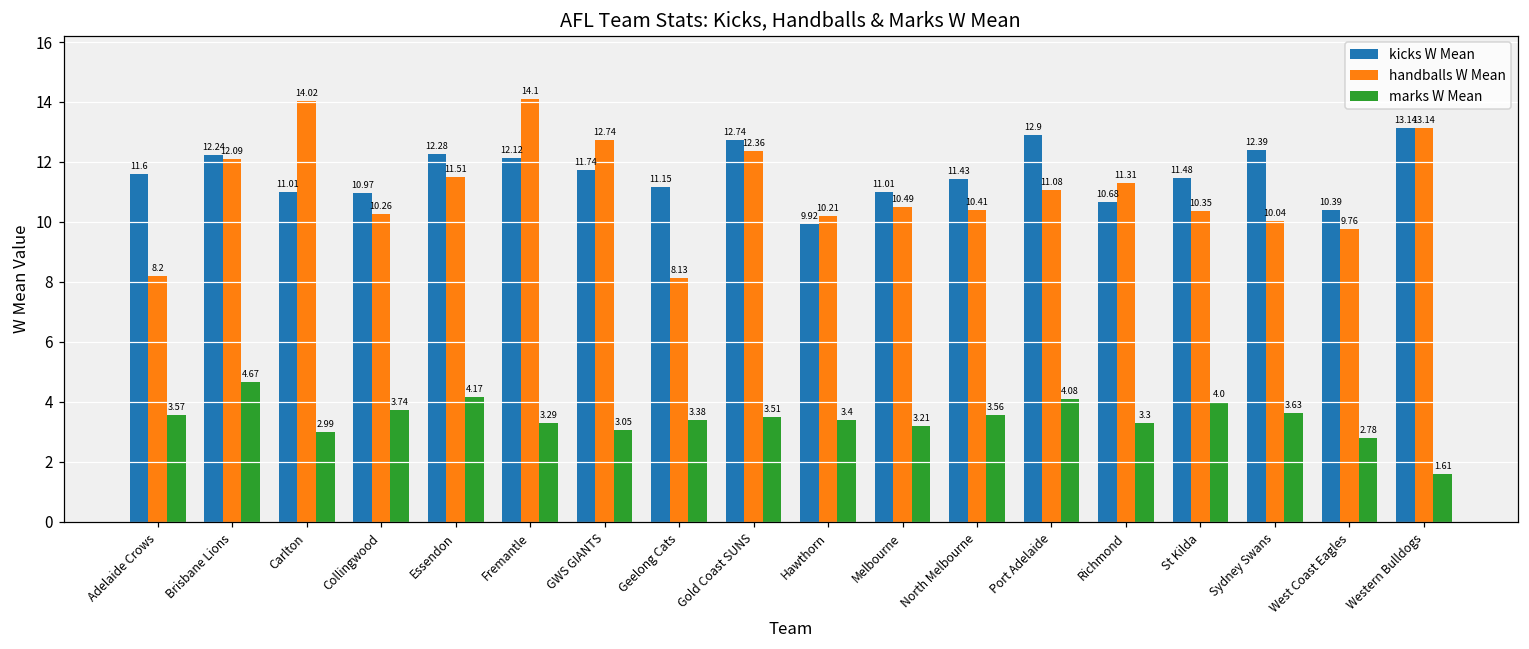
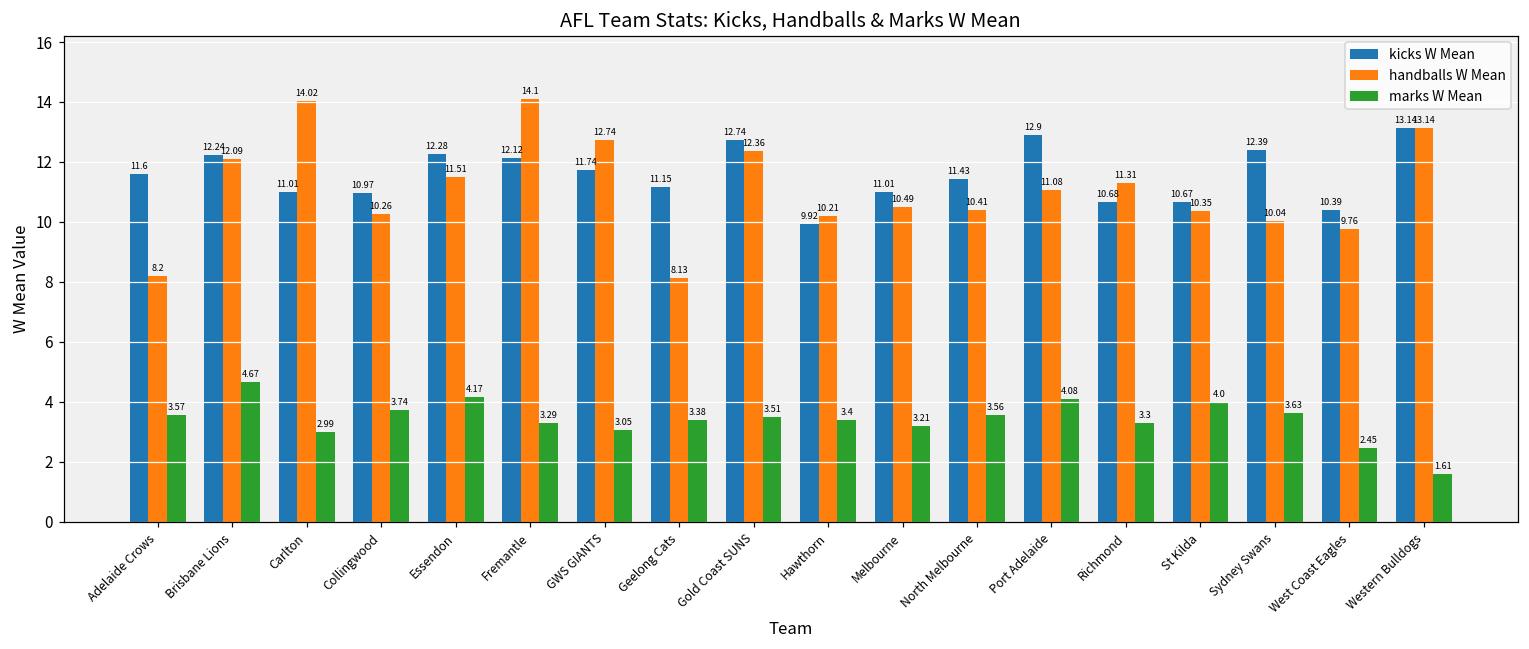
  {
    "kicks W Mean": {
      "Adelaide Crows": 11.6,
      "Brisbane Lions": 12.24,
      "Carlton": 11.01,
      "Collingwood": 10.97,
      "Essendon": 12.28,
      "Fremantle": 12.12,
      "GWS GIANTS": 11.74,
      "Geelong Cats": 11.15,
      "Gold Coast SUNS": 12.74,
      "Hawthorn": 9.92,
      "Melbourne": 11.01,
      "North Melbourne": 11.43,
      "Port Adelaide": 12.9,
      "Richmond": 10.68,
-     "St Kilda": 11.48,
+     "St Kilda": 10.67,
      "Sydney Swans": 12.39,
      "West Coast Eagles": 10.39
    },
    "handballs W Mean": {
      "Adelaide Crows": 8.2,
      "Brisbane Lions": 12.09,
      "Carlton": 14.02,
      "Collingwood": 10.26,
      "Essendon": 11.51,
      "Fremantle": 14.1,
      "GWS GIANTS": 12.74,
      "Geelong Cats": 8.13,
      "Gold Coast SUNS": 12.36,
      "Hawthorn": 10.21,
      "Melbourne": 10.49,
      "North Melbourne": 10.41,
      "Port Adelaide": 11.08,
      "Richmond": 11.31,
      "St Kilda": 10.35,
      "Sydney Swans": 10.04,
      "West Coast Eagles": 9.76
    },
    "marks W Mean": {
      "Adelaide Crows": 3.57,
      "Brisbane Lions": 4.67,
      "Carlton": 2.99,
      "Collingwood": 3.74,
      "Essendon": 4.17,
      "Fremantle": 3.29,
      "GWS GIANTS": 3.05,
      "Geelong Cats": 3.38,
      "Gold Coast SUNS": 3.51,
      "Hawthorn": 3.4,
      "Melbourne": 3.21,
      "North Melbourne": 3.56,
      "Port Adelaide": 4.08,
      "Richmond": 3.3,
      "St Kilda": 4.0,
      "Sydney Swans": 3.63,
-     "West Coast Eagles": 2.78,
+     "West Coast Eagles": 2.45,
      "Western Bulldogs": 1.61
    }
  }
